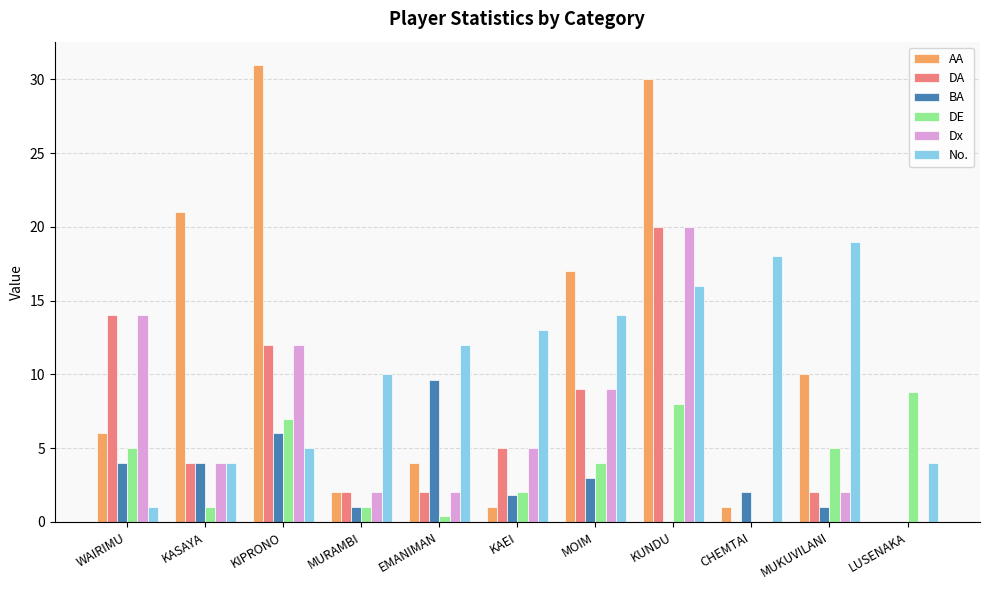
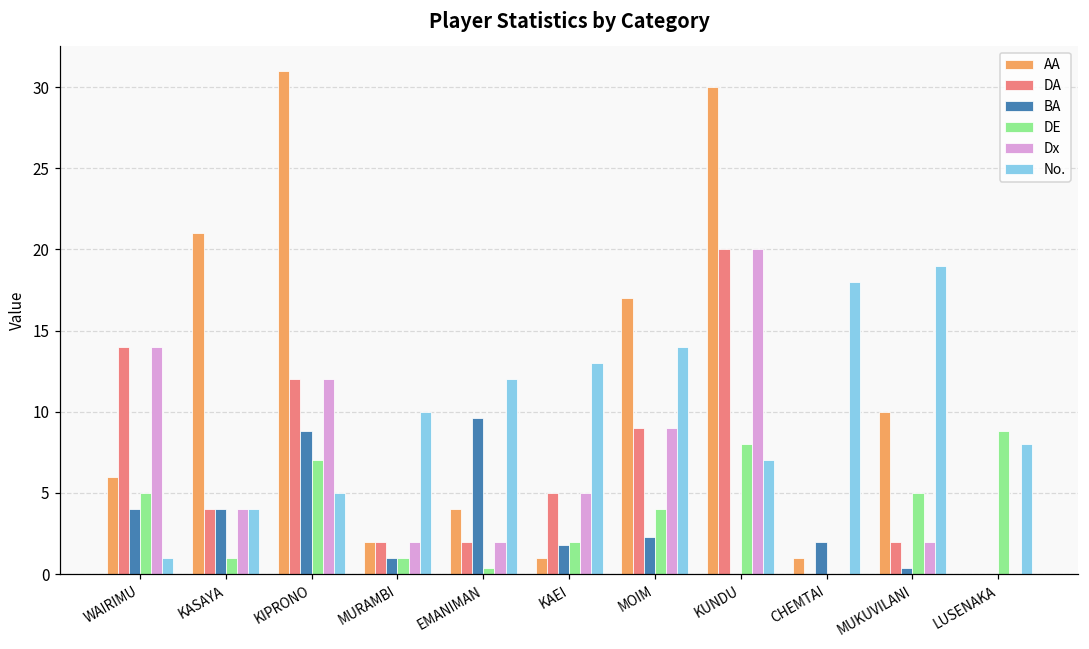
  {
    "BA": {
      "WAIRIMU": 4.0,
      "KASAYA": 4.0,
-     "KIPRONO": 6.0,
+     "KIPRONO": 8.8,
      "MURAMBI": 1.0,
      "EMANIMAN": 9.6,
      "KAEI": 1.8,
-     "MOIM": 3.0,
+     "MOIM": 2.3,
      "KUNDU": 0.0,
      "CHEMTAI": 2.0,
-     "MUKUVILANI": 1.0,
+     "MUKUVILANI": 0.4,
      "LUSENAKA": 0.0
    },
    "DE": {
      "WAIRIMU": 5.0,
      "KASAYA": 1.0,
      "KIPRONO": 7.0,
      "MURAMBI": 1.0,
      "EMANIMAN": 0.4,
      "KAEI": 2.0,
      "MOIM": 4.0,
      "KUNDU": 8.0,
      "CHEMTAI": 0.0,
      "MUKUVILANI": 5.0,
      "LUSENAKA": 8.8
    },
    "Dx": {
      "WAIRIMU": 14.0,
      "KASAYA": 4.0,
      "KIPRONO": 12.0,
      "MURAMBI": 2.0,
      "EMANIMAN": 2.0,
      "KAEI": 5.0,
      "MOIM": 9.0,
      "KUNDU": 20.0,
      "CHEMTAI": 0.0,
      "MUKUVILANI": 2.0,
      "LUSENAKA": 0.0
    },
    "No.": {
      "WAIRIMU": 1,
      "KASAYA": 4,
      "KIPRONO": 5,
      "MURAMBI": 10,
      "EMANIMAN": 12,
      "KAEI": 13,
      "MOIM": 14,
-     "KUNDU": 16,
+     "KUNDU": 7,
      "CHEMTAI": 18,
      "MUKUVILANI": 19,
-     "LUSENAKA": 4
+     "LUSENAKA": 8
    }
  }
